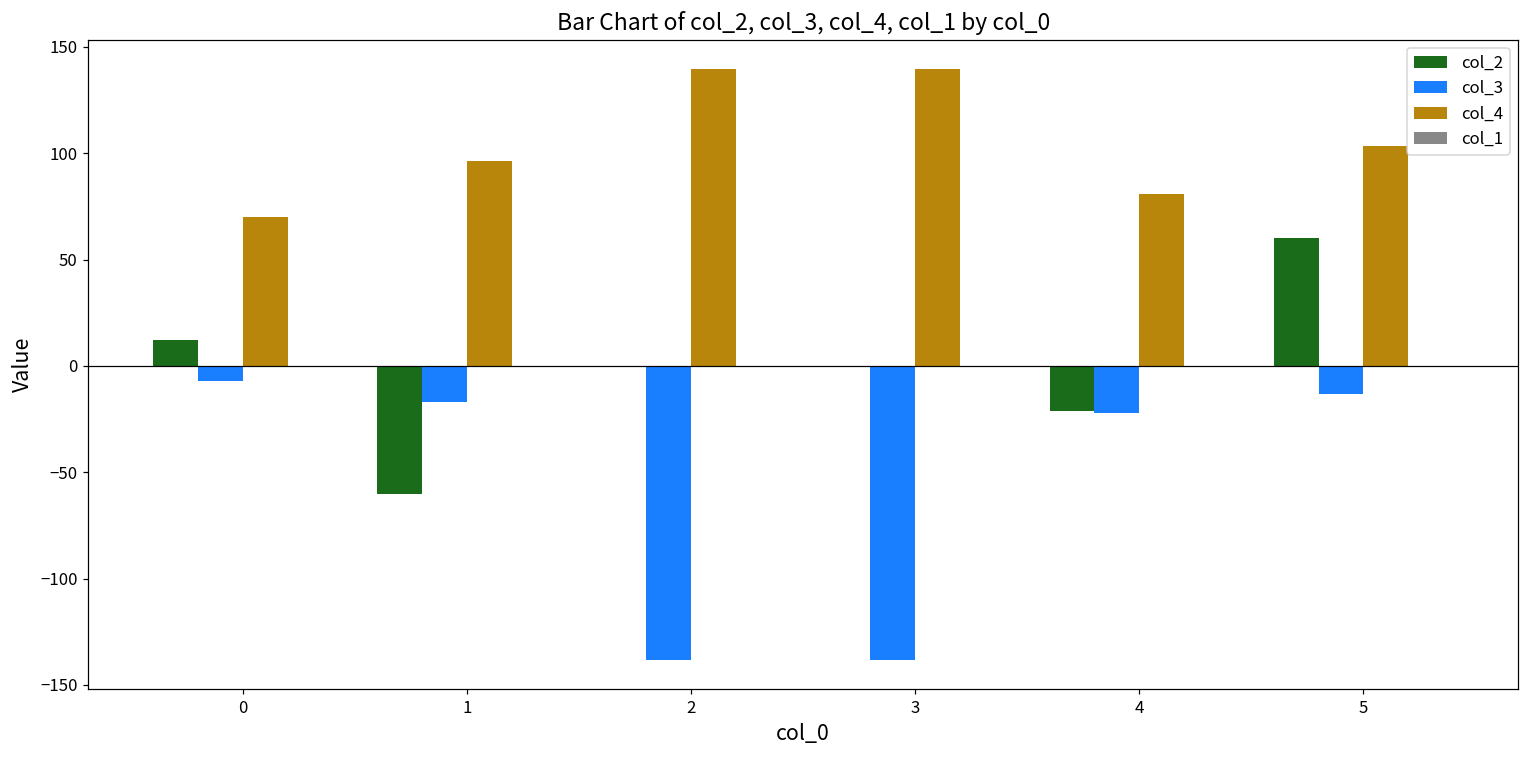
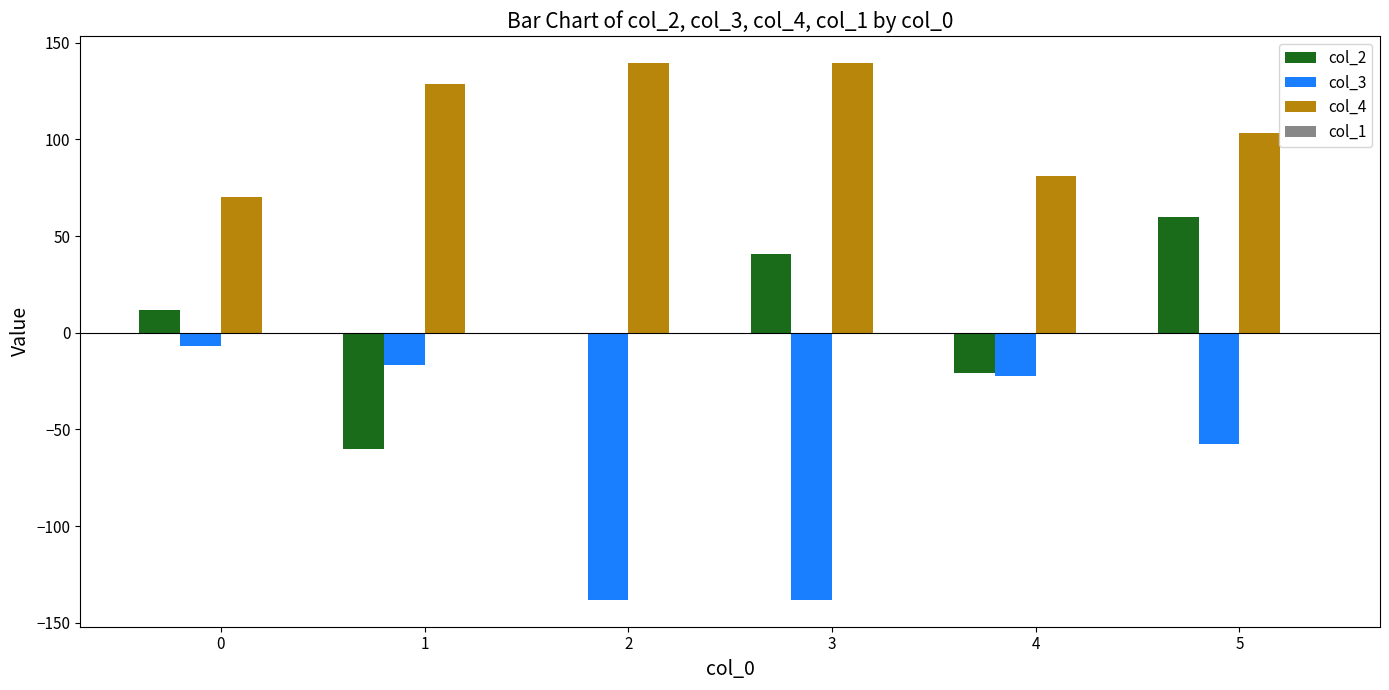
  {
    "col_2": {
      "0": 12,
      "1": -60,
      "2": 0,
-     "3": 0,
+     "3": 41,
      "4": -21,
      "5": 60
    },
    "col_3": {
      "0": -7,
      "1": -17,
      "2": -138,
      "3": -138,
      "4": -22,
-     "5": -13
+     "5": -58
    },
    "col_4": {
      "0": 70,
-     "1": 97,
+     "1": 129,
      "2": 140,
      "3": 140,
      "4": 81,
      "5": 104
    },
    "col_1": {
      "0": 0,
      "1": 0,
      "2": 0,
      "3": 0,
      "4": 0,
      "5": 0
    }
  }
